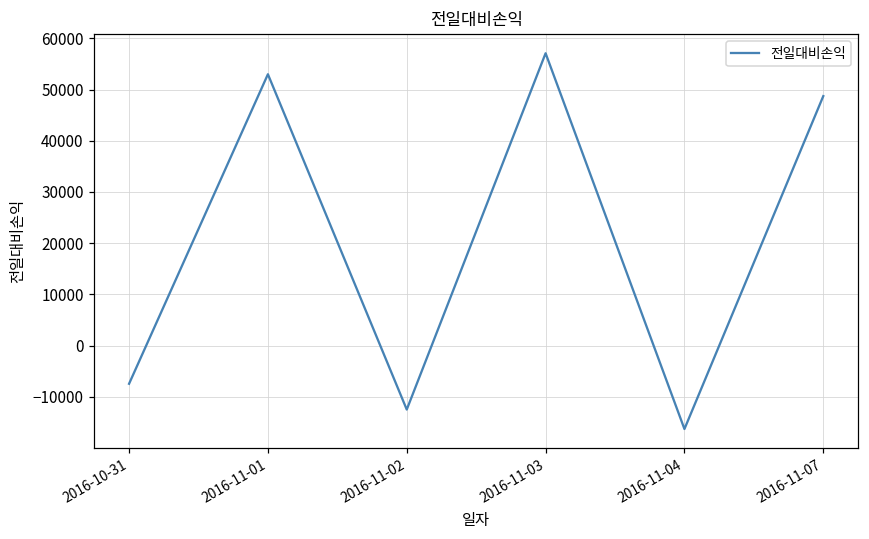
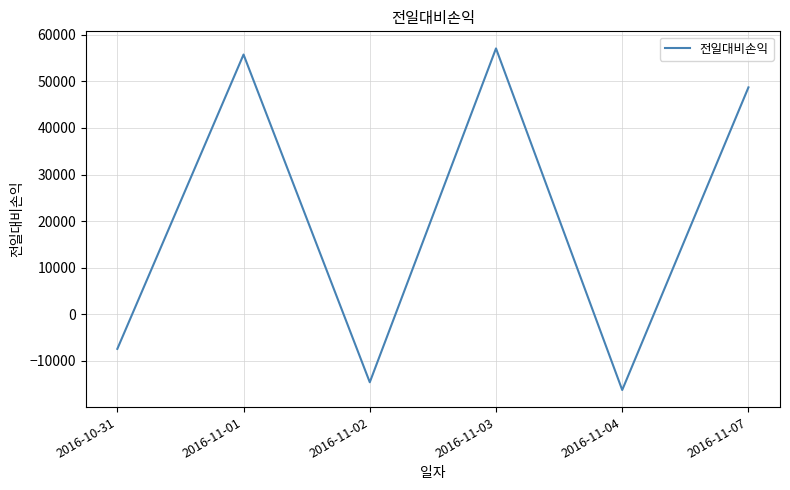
  {
    "2016-10-31": -7000,
-   "2016-11-01": 53000,
-   "2016-11-02": -13000,
+   "2016-11-01": 56000,
+   "2016-11-02": -15000,
    "2016-11-03": 57000,
    "2016-11-04": -16000,
    "2016-11-07": 49000
  }
